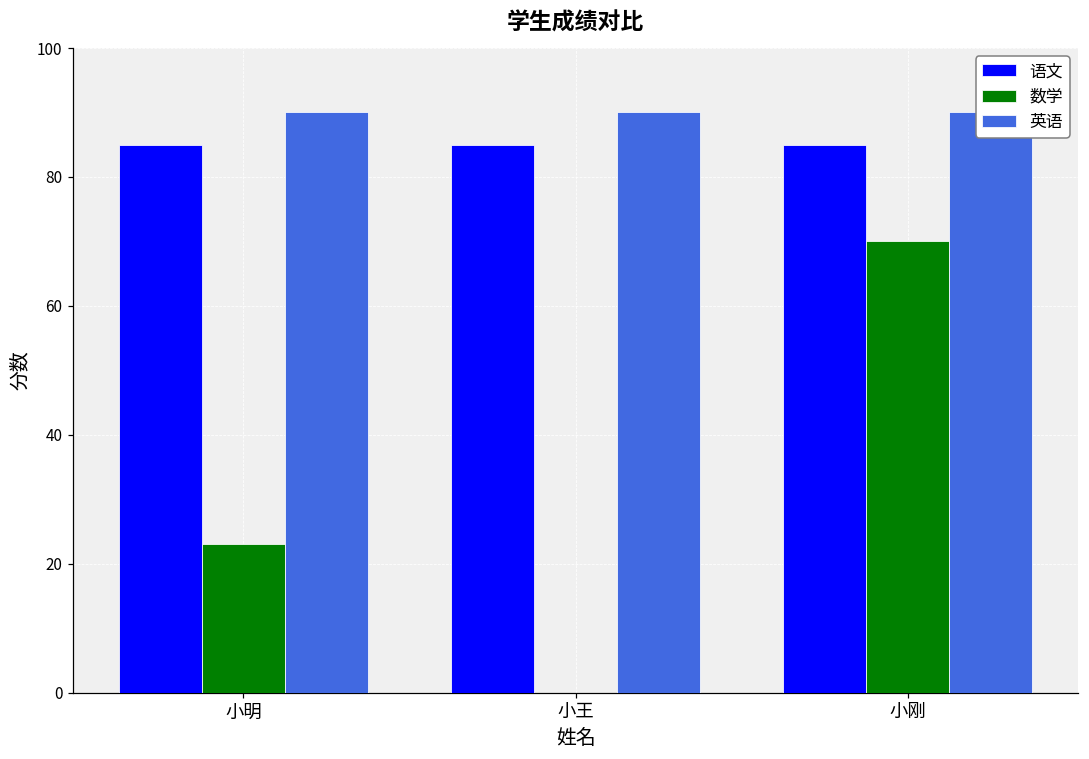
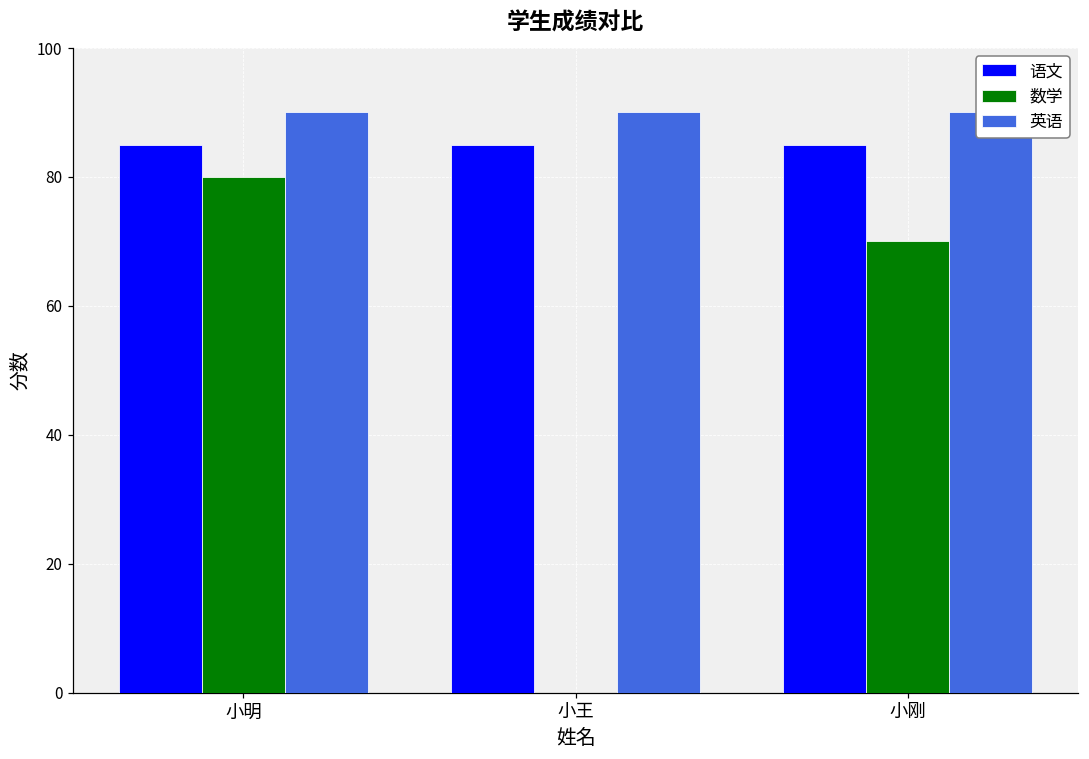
  {
    "语文": {
      "小明": 85,
      "小王": 85,
      "小刚": 85
    },
    "数学": {
-     "小明": 23,
+     "小明": 80,
      "小王": 0,
      "小刚": 70
    },
    "英语": {
      "小明": 90,
      "小王": 90
    }
  }
